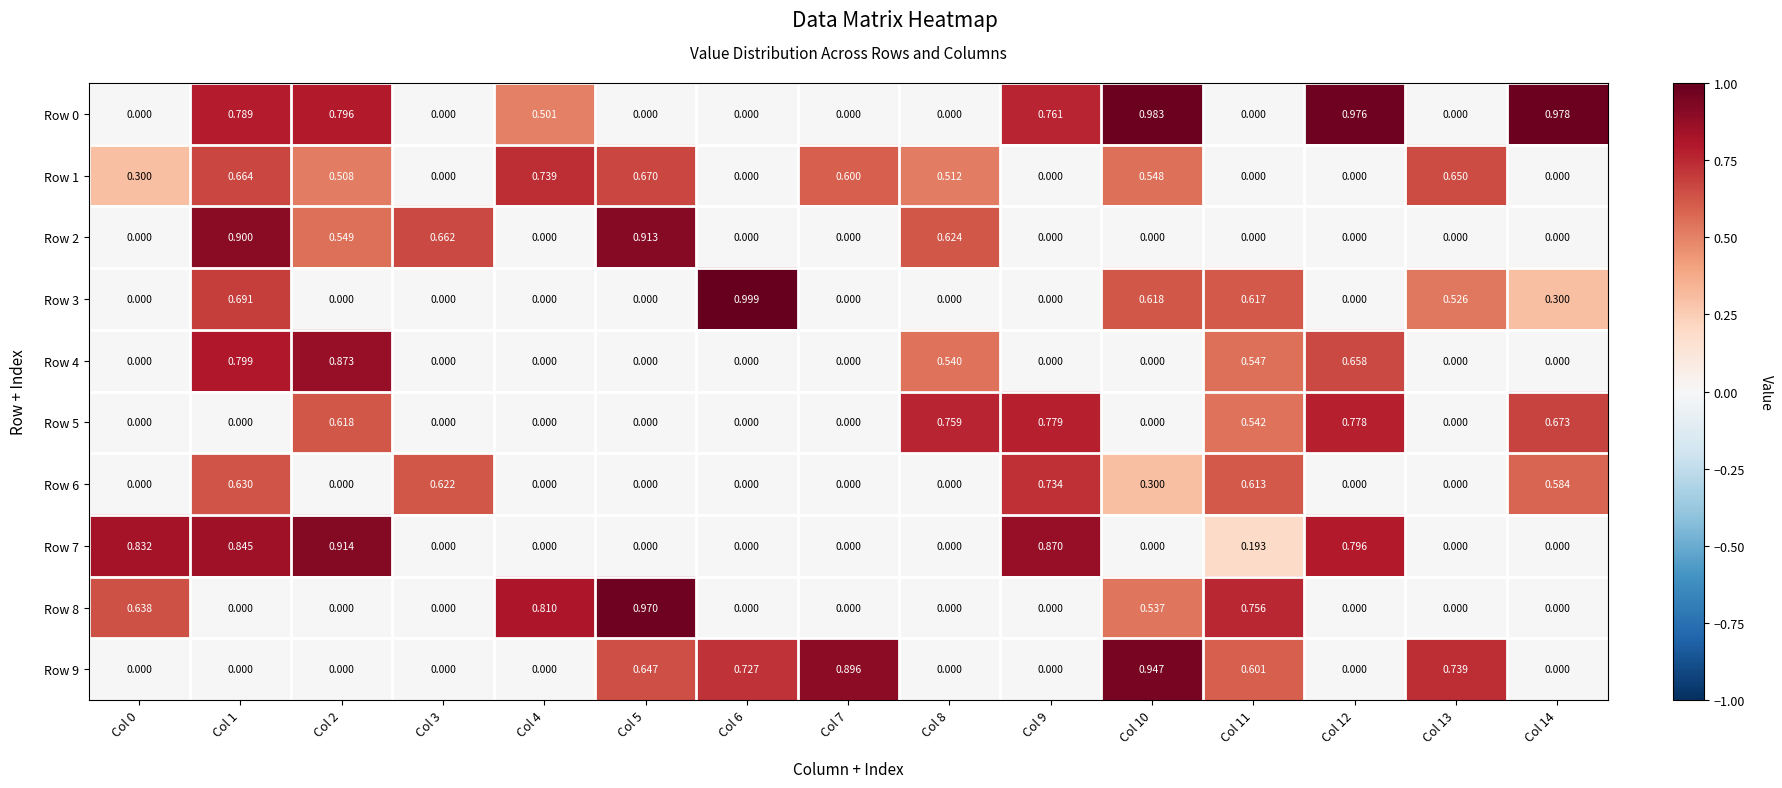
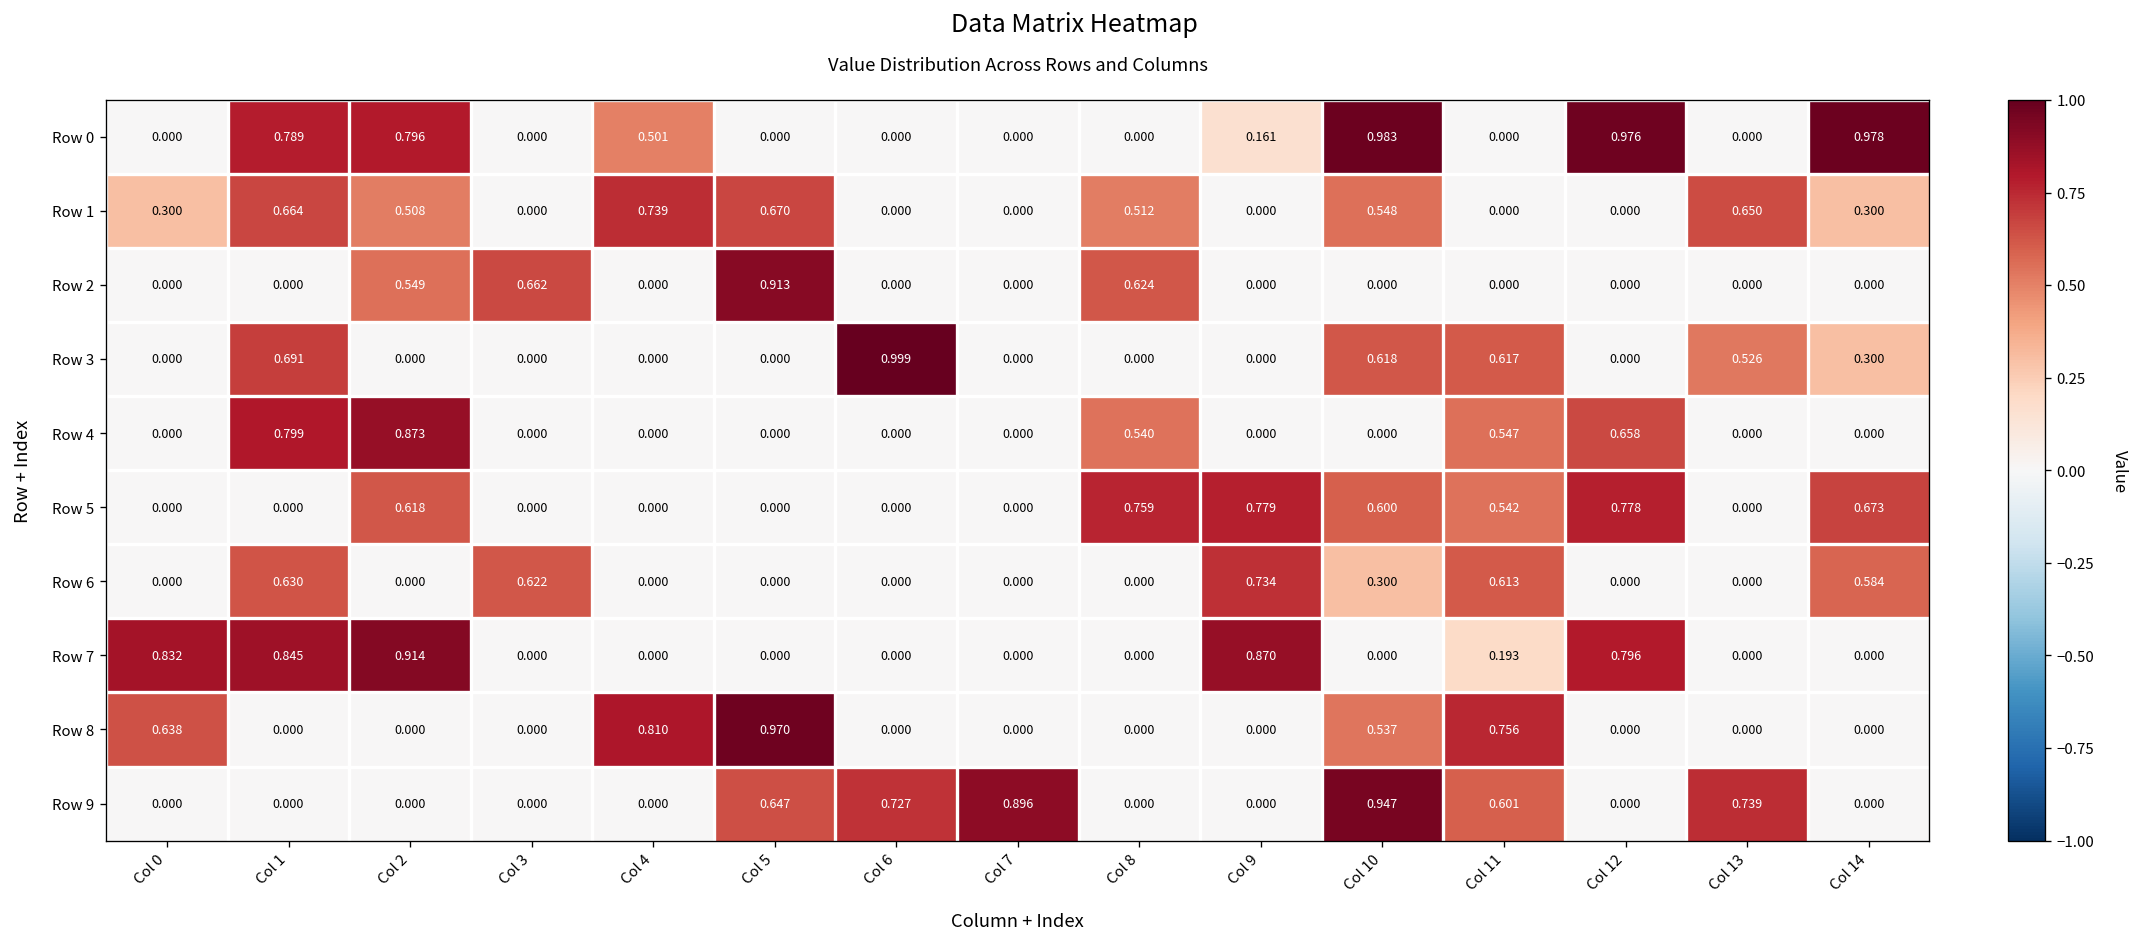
  {
    "Row 0": {
      "Col 0": 0.000,
      "Col 1": 0.789,
      "Col 2": 0.796,
      "Col 3": 0.000,
      "Col 4": 0.501,
      "Col 5": 0.000,
      "Col 6": 0.000,
      "Col 7": 0.000,
      "Col 8": 0.000,
-     "Col 9": 0.761,
+     "Col 9": 0.161,
      "Col 10": 0.983,
      "Col 11": 0.000,
      "Col 12": 0.976,
      "Col 13": 0.000,
      "Col 14": 0.978
    },
    "Row 1": {
      "Col 0": 0.300,
      "Col 1": 0.664,
      "Col 2": 0.508,
      "Col 3": 0.000,
      "Col 4": 0.739,
      "Col 5": 0.670,
      "Col 6": 0.000,
-     "Col 7": 0.600,
+     "Col 7": 0.000,
      "Col 8": 0.512,
      "Col 9": 0.000,
      "Col 10": 0.548,
      "Col 11": 0.000,
      "Col 12": 0.000,
      "Col 13": 0.650,
-     "Col 14": 0.000
+     "Col 14": 0.300
    },
    "Row 2": {
      "Col 0": 0.000,
-     "Col 1": 0.900,
+     "Col 1": 0.000,
      "Col 2": 0.549,
      "Col 3": 0.662,
      "Col 4": 0.000,
      "Col 5": 0.913,
      "Col 6": 0.000,
      "Col 7": 0.000,
      "Col 8": 0.624,
      "Col 9": 0.000,
      "Col 10": 0.000,
      "Col 11": 0.000,
      "Col 12": 0.000,
      "Col 13": 0.000,
      "Col 14": 0.000
    },
    "Row 3": {
      "Col 0": 0.000,
      "Col 1": 0.691,
      "Col 2": 0.000,
      "Col 3": 0.000,
      "Col 4": 0.000,
      "Col 5": 0.000,
      "Col 6": 0.999,
      "Col 7": 0.000,
      "Col 8": 0.000,
      "Col 9": 0.000,
      "Col 10": 0.618,
      "Col 11": 0.617,
      "Col 12": 0.000,
      "Col 13": 0.526,
      "Col 14": 0.300
    },
    "Row 4": {
      "Col 0": 0.000,
      "Col 1": 0.799,
      "Col 2": 0.873,
      "Col 3": 0.000,
      "Col 4": 0.000,
      "Col 5": 0.000,
      "Col 6": 0.000,
      "Col 7": 0.000,
      "Col 8": 0.540,
      "Col 9": 0.000,
      "Col 10": 0.000,
      "Col 11": 0.547,
      "Col 12": 0.658,
      "Col 13": 0.000,
      "Col 14": 0.000
    },
    "Row 5": {
      "Col 0": 0.000,
      "Col 1": 0.000,
      "Col 2": 0.618,
      "Col 3": 0.000,
      "Col 4": 0.000,
      "Col 5": 0.000,
      "Col 6": 0.000,
      "Col 7": 0.000,
      "Col 8": 0.759,
      "Col 9": 0.779,
-     "Col 10": 0.000,
+     "Col 10": 0.600,
      "Col 11": 0.542,
      "Col 12": 0.778,
      "Col 13": 0.000,
      "Col 14": 0.673
    },
    "Row 6": {
      "Col 0": 0.000,
      "Col 1": 0.630,
      "Col 2": 0.000,
      "Col 3": 0.622,
      "Col 4": 0.000,
      "Col 5": 0.000,
      "Col 6": 0.000,
      "Col 7": 0.000,
      "Col 8": 0.000,
      "Col 9": 0.734,
      "Col 10": 0.300,
      "Col 11": 0.613,
      "Col 12": 0.000,
      "Col 13": 0.000,
      "Col 14": 0.584
    },
    "Row 7": {
      "Col 0": 0.832,
      "Col 1": 0.845,
      "Col 2": 0.914,
      "Col 3": 0.000,
      "Col 4": 0.000,
      "Col 5": 0.000,
      "Col 6": 0.000,
      "Col 7": 0.000,
      "Col 8": 0.000,
      "Col 9": 0.870,
      "Col 10": 0.000,
      "Col 11": 0.193,
      "Col 12": 0.796,
      "Col 13": 0.000,
      "Col 14": 0.000
    },
    "Row 8": {
      "Col 0": 0.638,
      "Col 1": 0.000,
      "Col 2": 0.000,
      "Col 3": 0.000,
      "Col 4": 0.810,
      "Col 5": 0.970,
      "Col 6": 0.000,
      "Col 7": 0.000,
      "Col 8": 0.000,
      "Col 9": 0.000,
      "Col 10": 0.537,
      "Col 11": 0.756,
      "Col 12": 0.000,
      "Col 13": 0.000,
      "Col 14": 0.000
    },
    "Row 9": {
      "Col 0": 0.000,
      "Col 1": 0.000,
      "Col 2": 0.000,
      "Col 3": 0.000,
      "Col 4": 0.000,
      "Col 5": 0.647,
      "Col 6": 0.727,
      "Col 7": 0.896,
      "Col 8": 0.000,
      "Col 9": 0.000,
      "Col 10": 0.947,
      "Col 11": 0.601,
      "Col 12": 0.000,
      "Col 13": 0.739,
      "Col 14": 0.000
    }
  }
